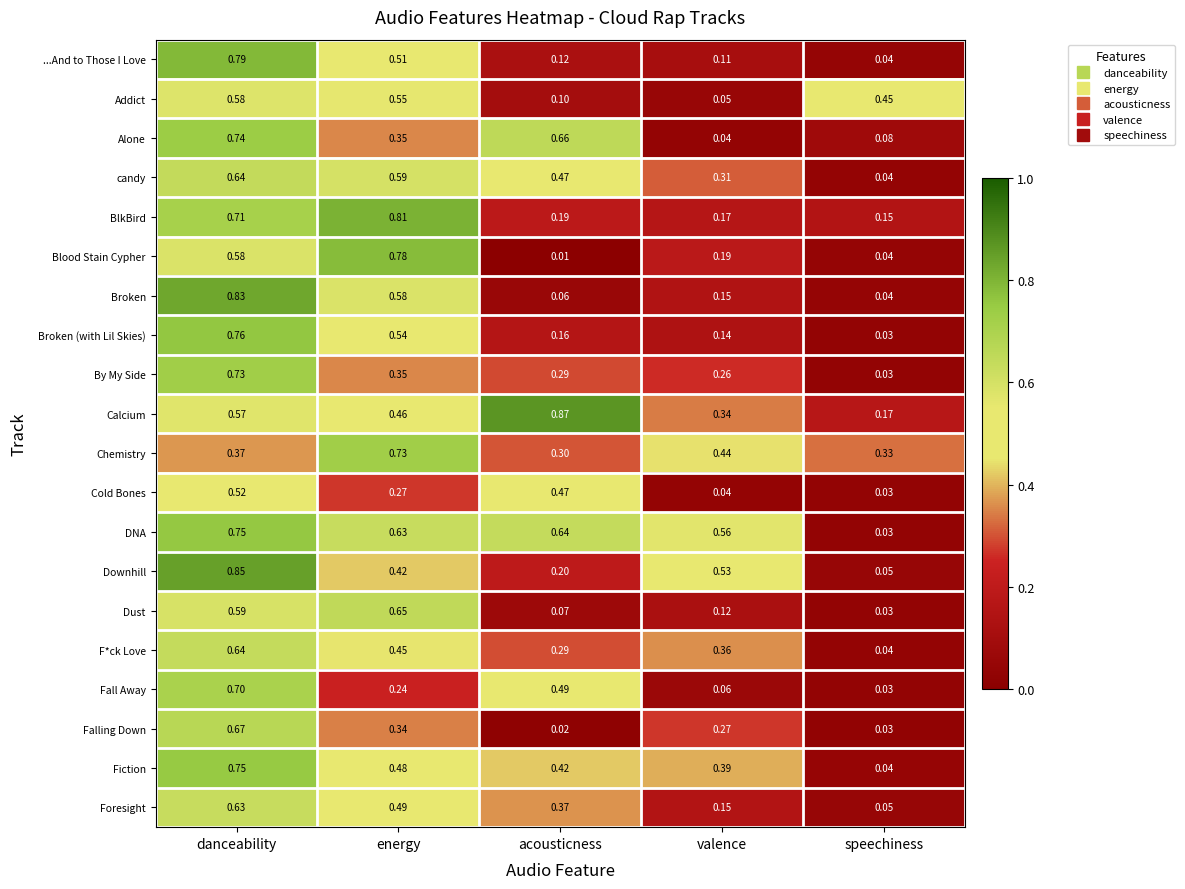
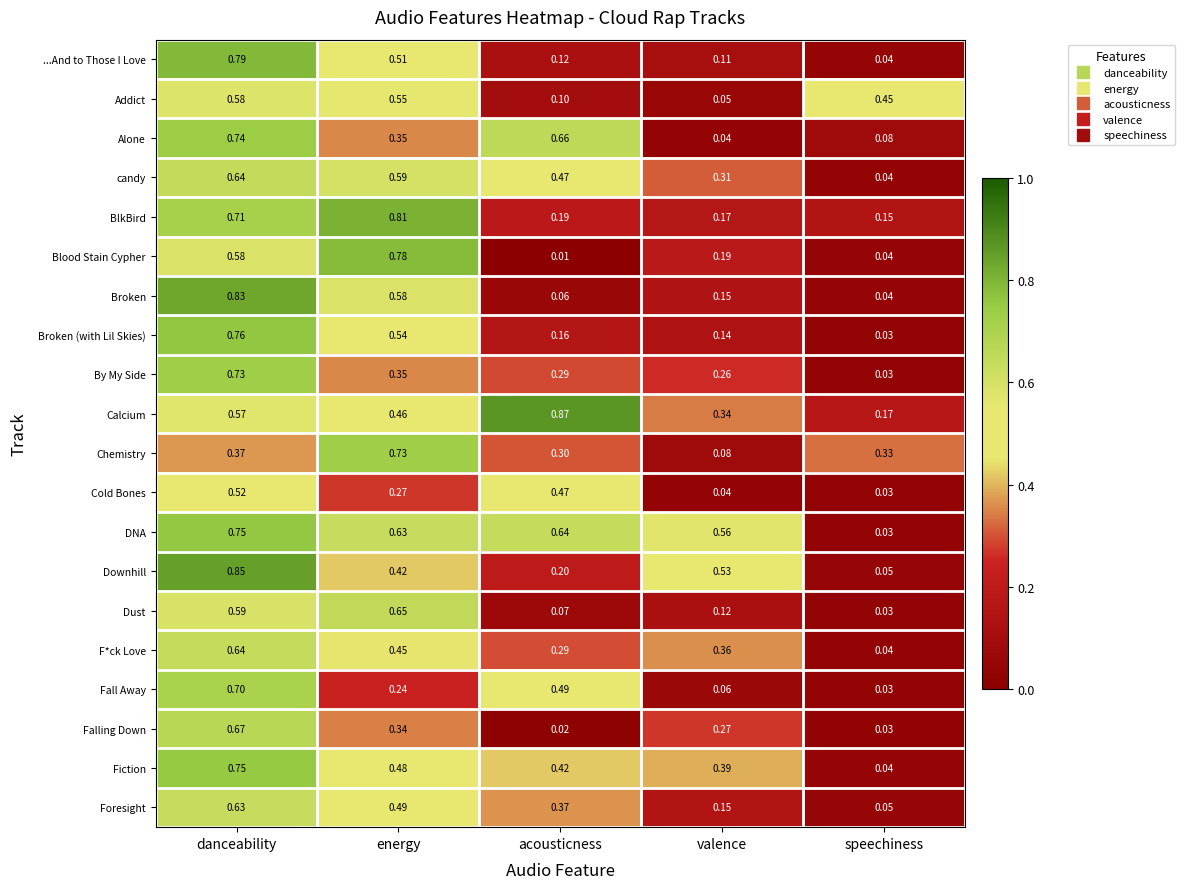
  {
    "...And to Those I Love": {
      "danceability": 0.79,
      "energy": 0.51,
      "acousticness": 0.12,
      "valence": 0.11,
      "speechiness": 0.04
    },
    "Addict": {
      "danceability": 0.58,
      "energy": 0.55,
      "acousticness": 0.10,
      "valence": 0.05,
      "speechiness": 0.45
    },
    "Alone": {
      "danceability": 0.74,
      "energy": 0.35,
      "acousticness": 0.66,
      "valence": 0.04,
      "speechiness": 0.08
    },
    "candy": {
      "danceability": 0.64,
      "energy": 0.59,
      "acousticness": 0.47,
      "valence": 0.31,
      "speechiness": 0.04
    },
    "BlkBird": {
      "danceability": 0.71,
      "energy": 0.81,
      "acousticness": 0.19,
      "valence": 0.17,
      "speechiness": 0.15
    },
    "Blood Stain Cypher": {
      "danceability": 0.58,
      "energy": 0.78,
      "acousticness": 0.01,
      "valence": 0.19,
      "speechiness": 0.04
    },
    "Broken": {
      "danceability": 0.83,
      "energy": 0.58,
      "acousticness": 0.06,
      "valence": 0.15,
      "speechiness": 0.04
    },
    "Broken (with Lil Skies)": {
      "danceability": 0.76,
      "energy": 0.54,
      "acousticness": 0.16,
      "valence": 0.14,
      "speechiness": 0.03
    },
    "By My Side": {
      "danceability": 0.73,
      "energy": 0.35,
      "acousticness": 0.29,
      "valence": 0.26,
      "speechiness": 0.03
    },
    "Calcium": {
      "danceability": 0.57,
      "energy": 0.46,
      "acousticness": 0.87,
      "valence": 0.34,
      "speechiness": 0.17
    },
    "Chemistry": {
      "danceability": 0.37,
      "energy": 0.73,
      "acousticness": 0.30,
-     "valence": 0.44,
+     "valence": 0.08,
      "speechiness": 0.33
    },
    "Cold Bones": {
      "danceability": 0.52,
      "energy": 0.27,
      "acousticness": 0.47,
      "valence": 0.04,
      "speechiness": 0.03
    },
    "DNA": {
      "danceability": 0.75,
      "energy": 0.63,
      "acousticness": 0.64,
      "valence": 0.56,
      "speechiness": 0.03
    },
    "Downhill": {
      "danceability": 0.85,
      "energy": 0.42,
      "acousticness": 0.20,
      "valence": 0.53,
      "speechiness": 0.05
    },
    "Dust": {
      "danceability": 0.59,
      "energy": 0.65,
      "acousticness": 0.07,
      "valence": 0.12,
      "speechiness": 0.03
    },
    "F*ck Love": {
      "danceability": 0.64,
      "energy": 0.45,
      "acousticness": 0.29,
      "valence": 0.36,
      "speechiness": 0.04
    },
    "Fall Away": {
      "danceability": 0.70,
      "energy": 0.24,
      "acousticness": 0.49,
      "valence": 0.06,
      "speechiness": 0.03
    },
    "Falling Down": {
      "danceability": 0.67,
      "energy": 0.34,
      "acousticness": 0.02,
      "valence": 0.27,
      "speechiness": 0.03
    },
    "Fiction": {
      "danceability": 0.75,
      "energy": 0.48,
      "acousticness": 0.42,
      "valence": 0.39,
      "speechiness": 0.04
    },
    "Foresight": {
      "danceability": 0.63,
      "energy": 0.49,
      "acousticness": 0.37,
      "valence": 0.15,
      "speechiness": 0.05
    }
  }
